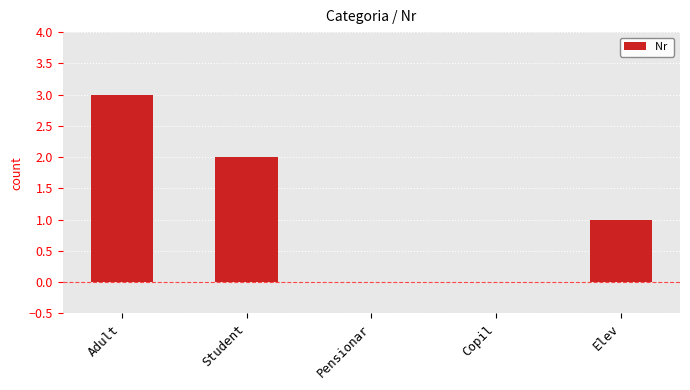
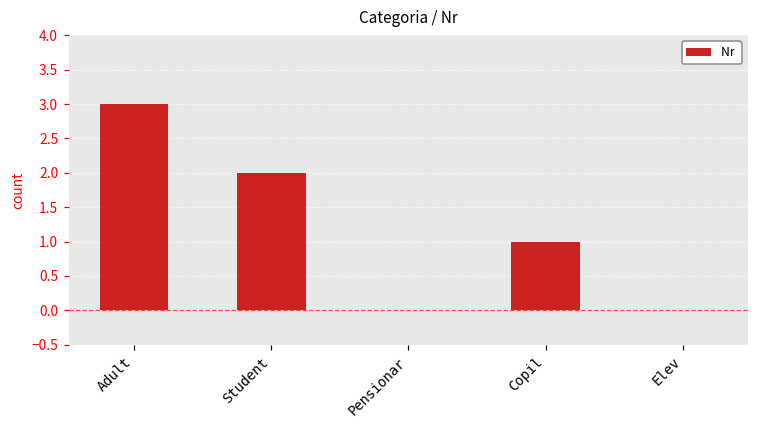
  {
    "Adult": 3,
    "Student": 2,
    "Pensionar": 0,
-   "Copil": 0,
-   "Elev": 1
+   "Copil": 1,
+   "Elev": 0
  }
